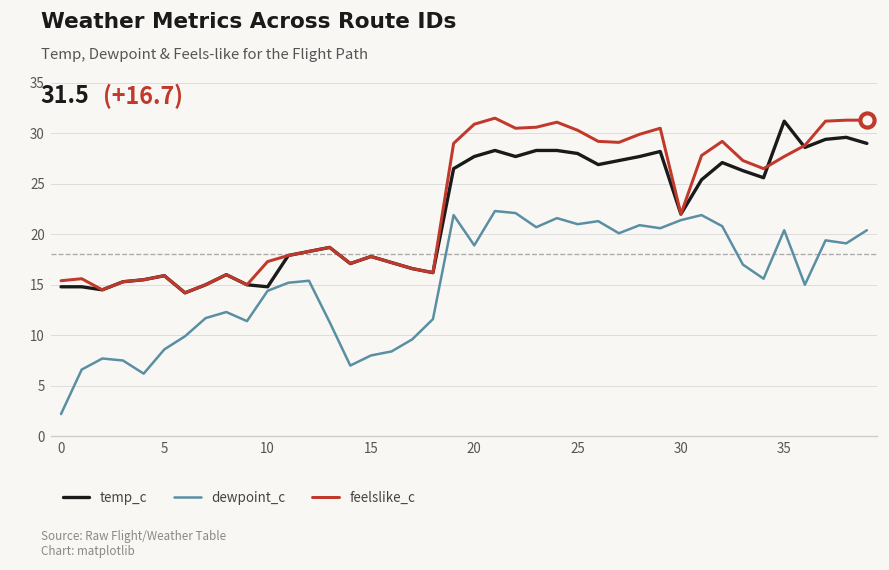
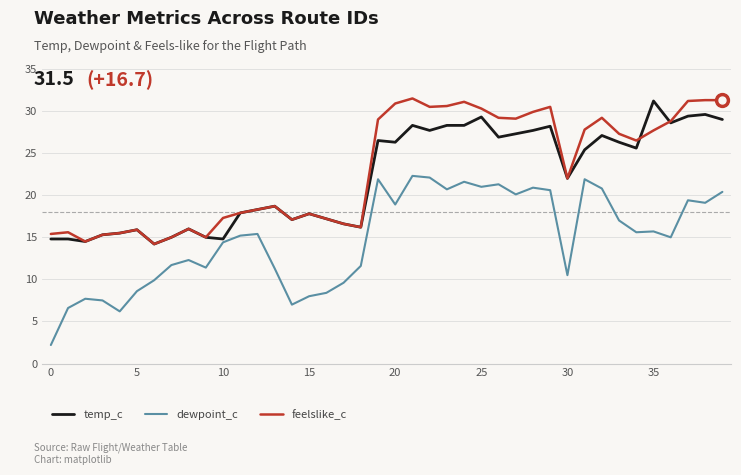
  {
    "temp_c": {
      "0": 15,
      "10": 15,
-     "20": 28,
-     "25": 28,
+     "20": 26,
+     "25": 29,
      "35": 31
    },
    "dewpoint_c": {
      "0": 2,
      "5": 9,
      "10": 14,
      "15": 8,
      "20": 19,
      "25": 21,
-     "30": 21,
-     "35": 20
+     "30": 11,
+     "35": 16
    }
  }
